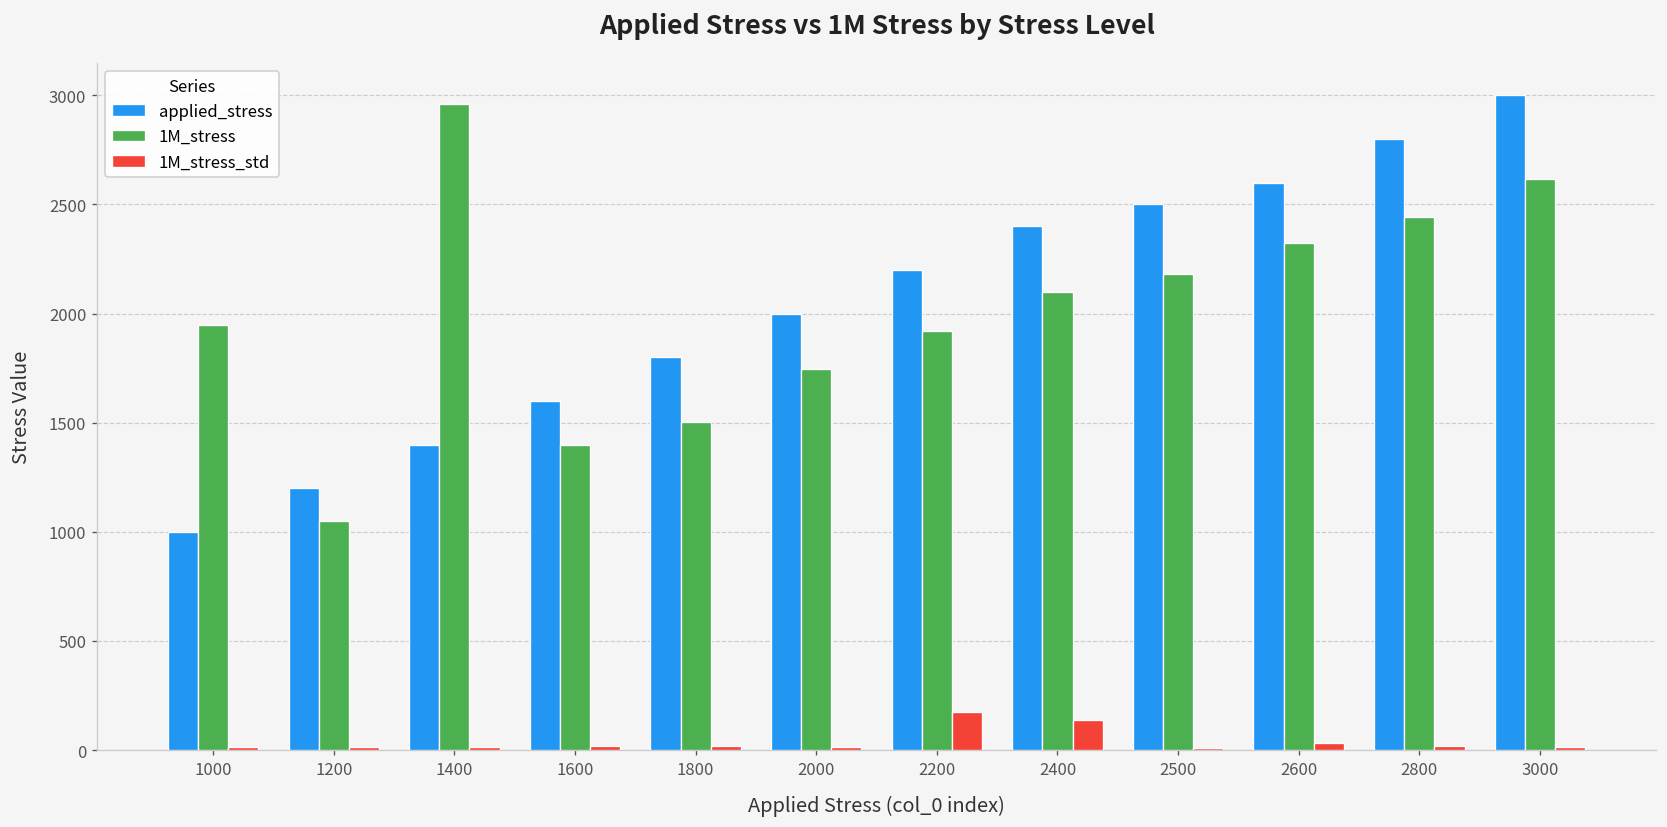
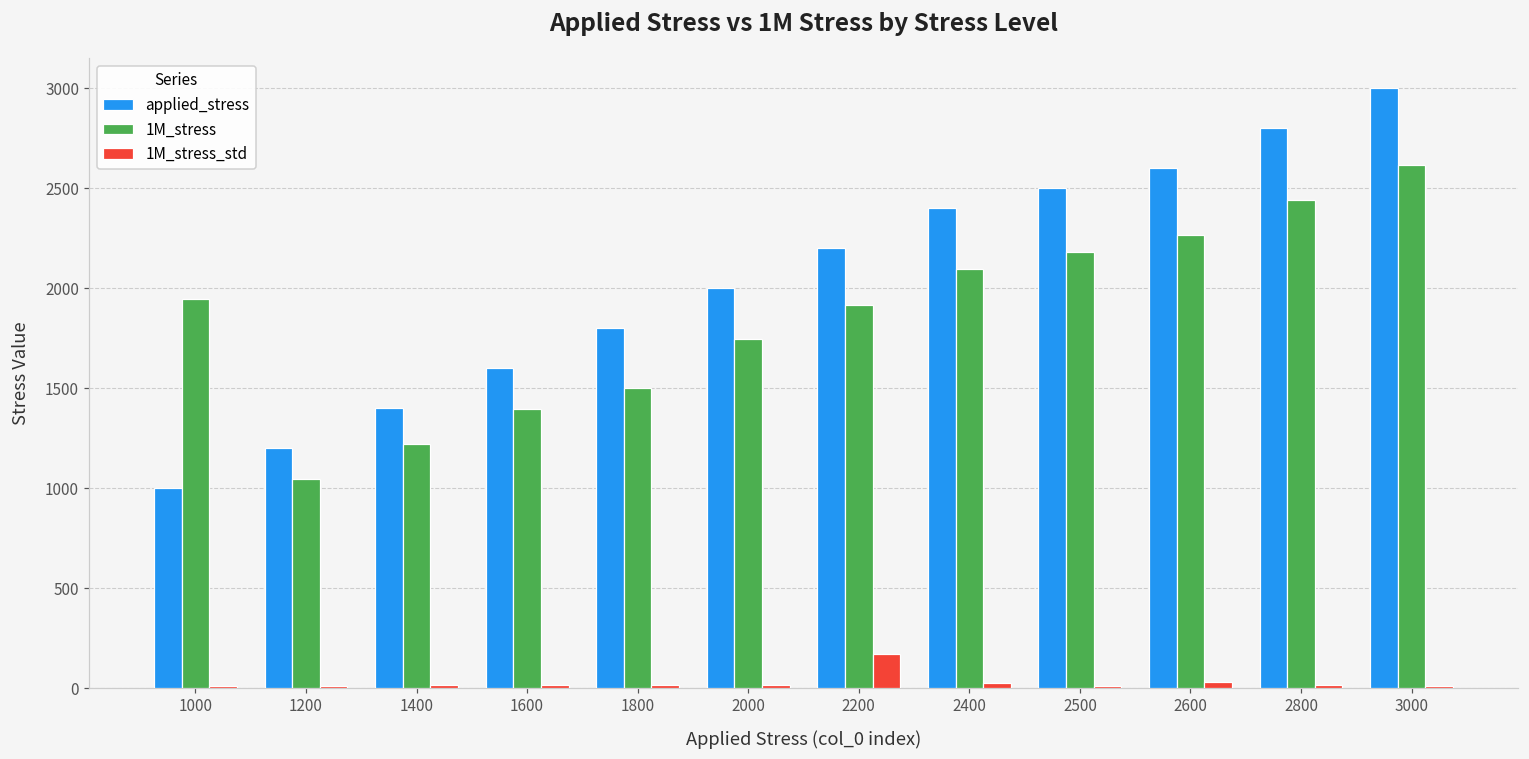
  {
    "applied_stress": {
      "1000": 1000,
      "1200": 1200,
      "1400": 1400,
      "1600": 1600,
      "1800": 1800,
      "2000": 2000,
      "2200": 2200,
      "2400": 2400,
      "2500": 2500,
      "2600": 2600,
      "2800": 2800,
      "3000": 3000
    },
    "1M_stress": {
      "1000": 1950,
      "1200": 1050,
-     "1400": 2960,
+     "1400": 1220,
      "1600": 1400,
      "1800": 1500,
      "2000": 1750,
      "2200": 1920,
      "2400": 2100,
      "2500": 2180,
-     "2600": 2320,
+     "2600": 2270,
      "2800": 2440,
      "3000": 2620
    },
    "1M_stress_std": {
      "1000": 10,
      "1200": 10,
      "1400": 10,
      "1600": 20,
      "1800": 20,
      "2000": 10,
      "2200": 170,
-     "2400": 140,
+     "2400": 30,
      "2600": 30,
      "2800": 20,
      "3000": 10
    }
  }
